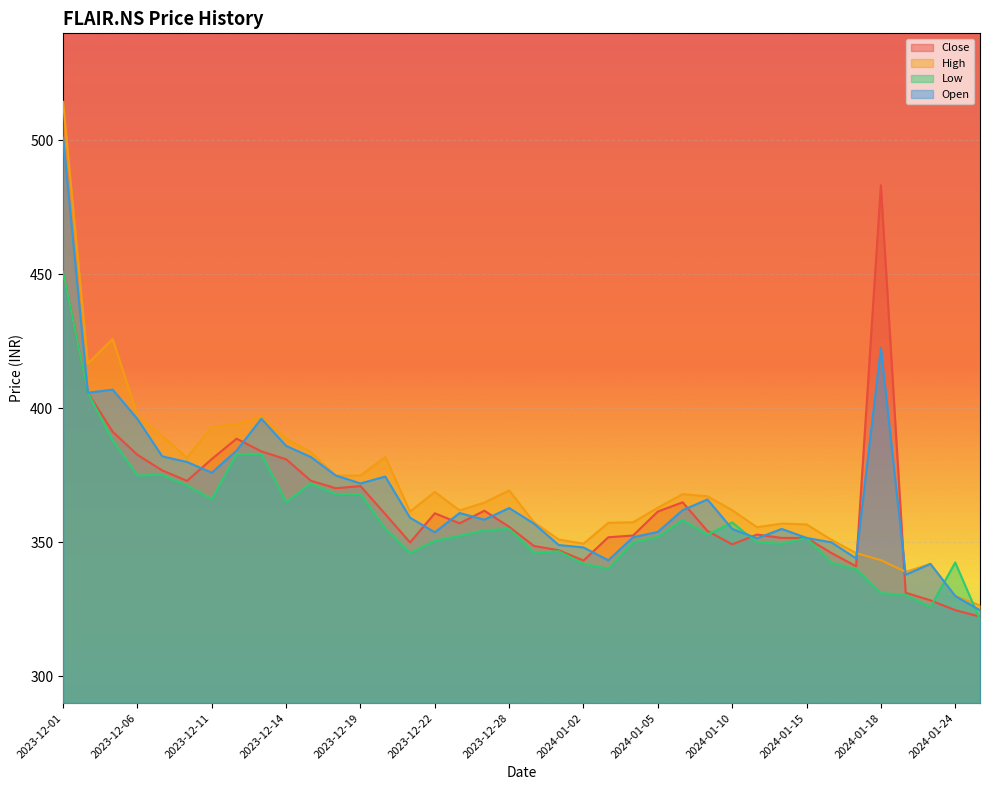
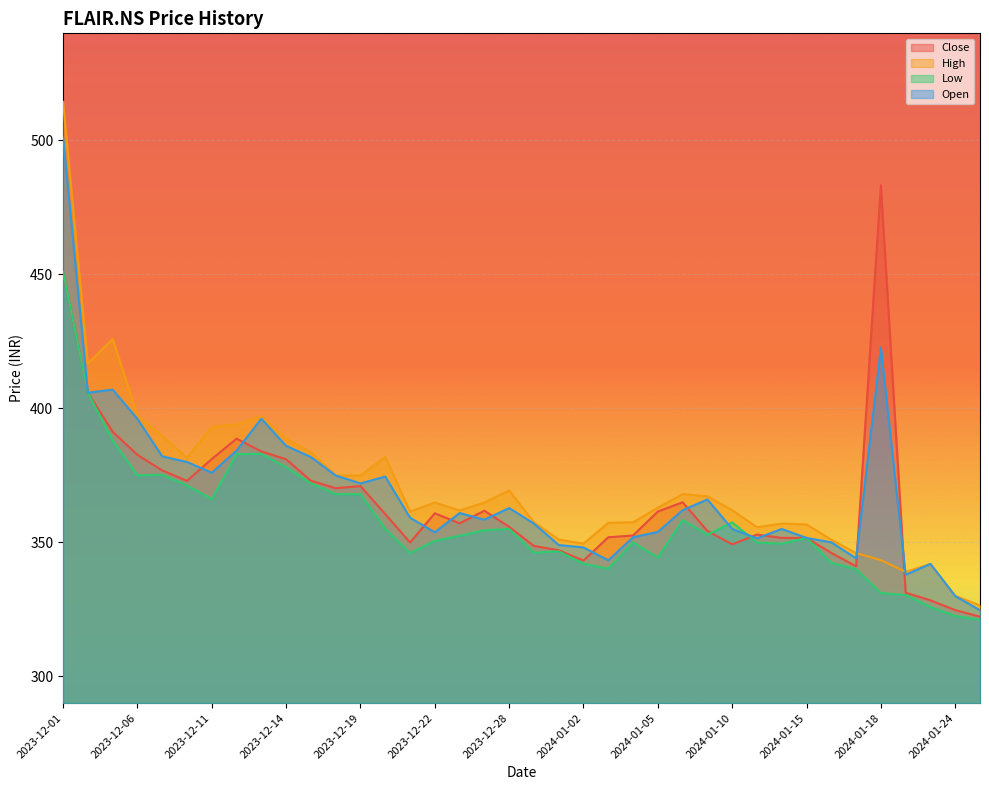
  {
    "Close": {
      "2023-12-06": 383,
      "2023-12-11": 381,
      "2023-12-14": 381,
      "2023-12-19": 371,
      "2023-12-22": 361,
      "2024-01-02": 343,
      "2024-01-05": 362,
      "2024-01-10": 349,
      "2024-01-18": 483,
      "2024-01-24": 325
    },
    "High": {
      "2023-12-01": 514,
      "2023-12-06": 397,
      "2023-12-11": 393,
      "2023-12-14": 389,
      "2023-12-19": 375,
-     "2023-12-22": 369,
+     "2023-12-22": 365,
      "2023-12-28": 369,
      "2024-01-02": 350,
      "2024-01-05": 363,
      "2024-01-10": 362,
      "2024-01-15": 357,
      "2024-01-18": 343
    },
    "Low": {
      "2023-12-06": 375,
      "2023-12-11": 366,
-     "2023-12-14": 365,
+     "2023-12-14": 378,
      "2023-12-19": 368,
      "2023-12-22": 351,
      "2024-01-02": 342,
-     "2024-01-05": 352,
+     "2024-01-05": 344,
      "2024-01-10": 357,
      "2024-01-18": 331,
-     "2024-01-24": 343
+     "2024-01-24": 323
    },
    "Open": {
      "2023-12-01": 501,
      "2023-12-06": 396,
      "2023-12-11": 376,
      "2023-12-14": 386,
      "2023-12-19": 372,
      "2023-12-22": 354,
      "2023-12-28": 363,
      "2024-01-02": 348,
      "2024-01-05": 354,
      "2024-01-10": 355,
      "2024-01-18": 423
    }
  }
